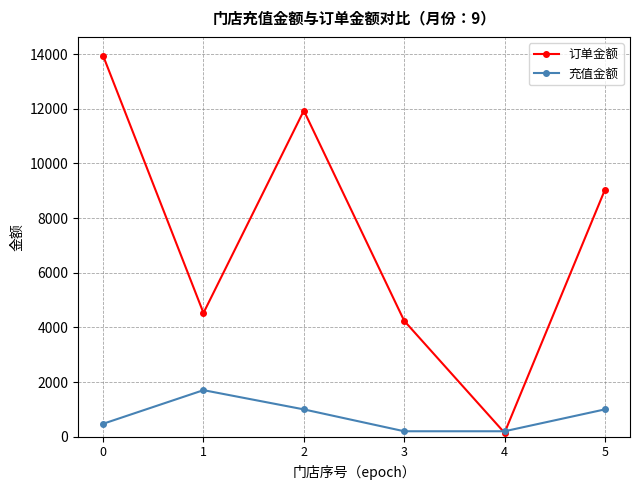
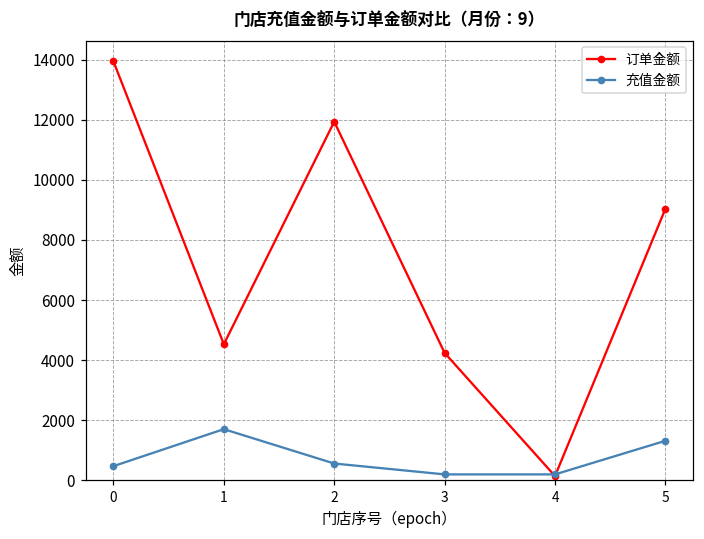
  {
    "订单金额": {
      "0": 13900,
      "1": 4500,
      "2": 11900,
      "3": 4200,
      "5": 9000
    },
    "充值金额": {
      "0": 500,
      "1": 1700,
-     "2": 1000,
+     "2": 600,
      "3": 200,
-     "5": 1000
+     "5": 1300
    }
  }
